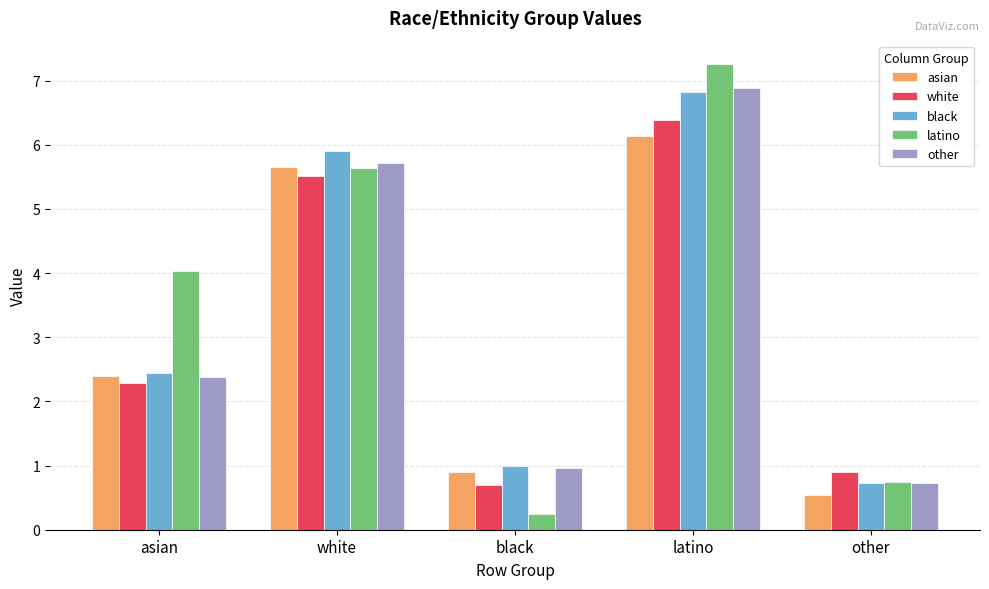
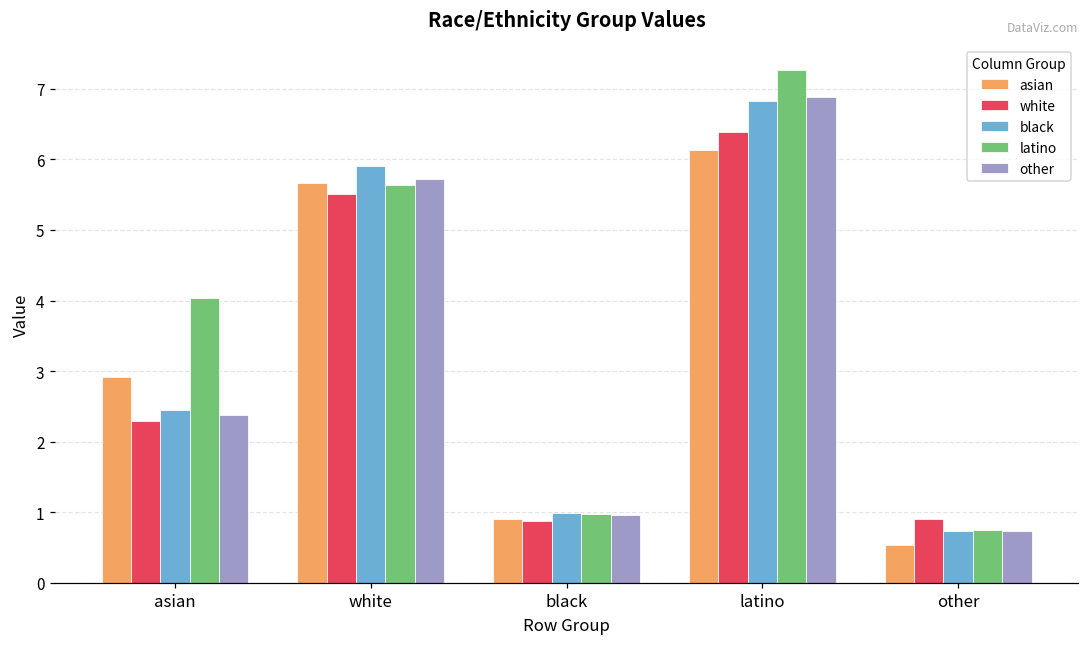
  {
    "asian": {
-     "asian": 2.4,
+     "asian": 2.9,
      "white": 5.7,
      "black": 0.9,
      "latino": 6.1,
      "other": 0.5
    },
    "white": {
      "asian": 2.3,
      "white": 5.5,
-     "black": 0.7,
+     "black": 0.9,
      "latino": 6.4,
      "other": 0.9
    },
    "latino": {
      "asian": 4.0,
      "white": 5.6,
-     "black": 0.2,
+     "black": 1.0,
      "latino": 7.3,
      "other": 0.8
    }
  }
